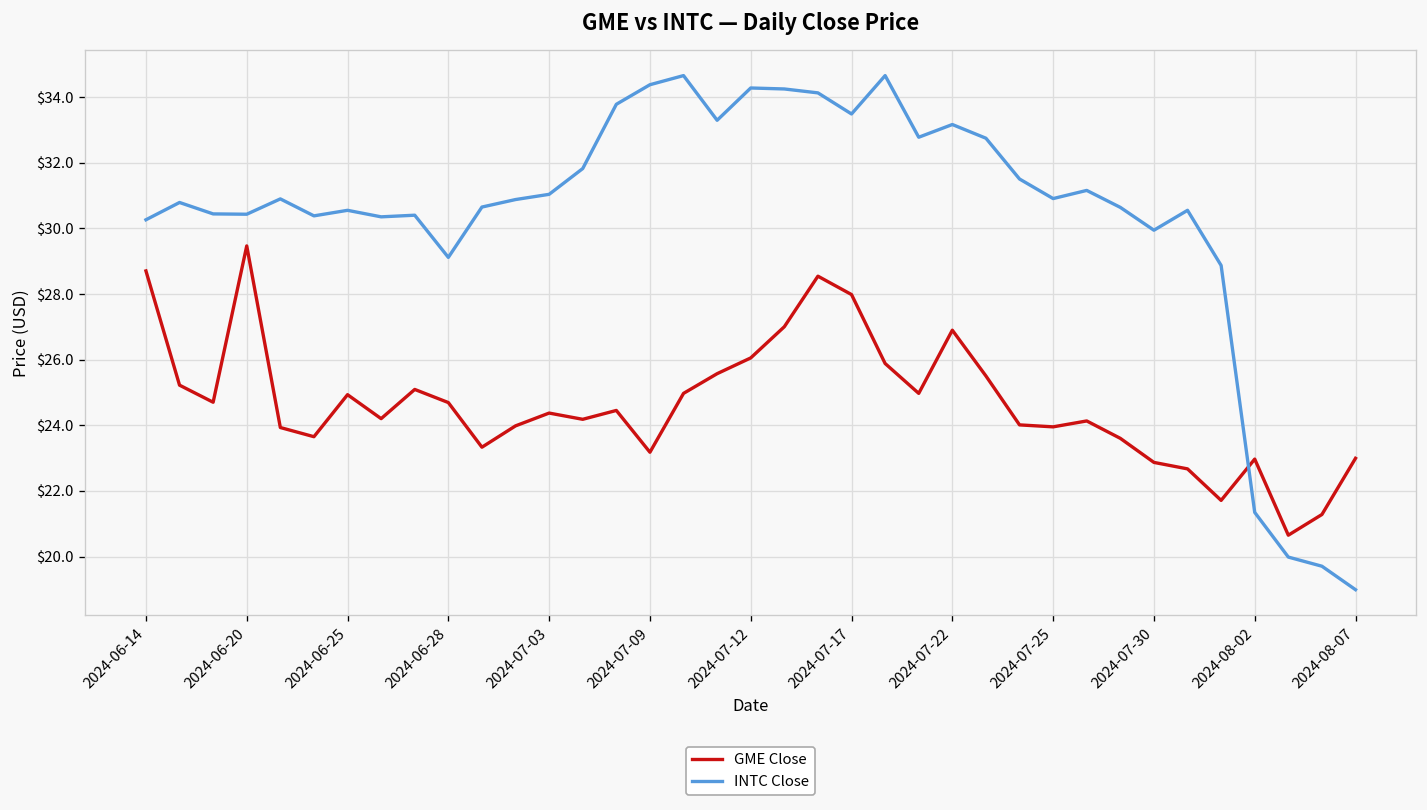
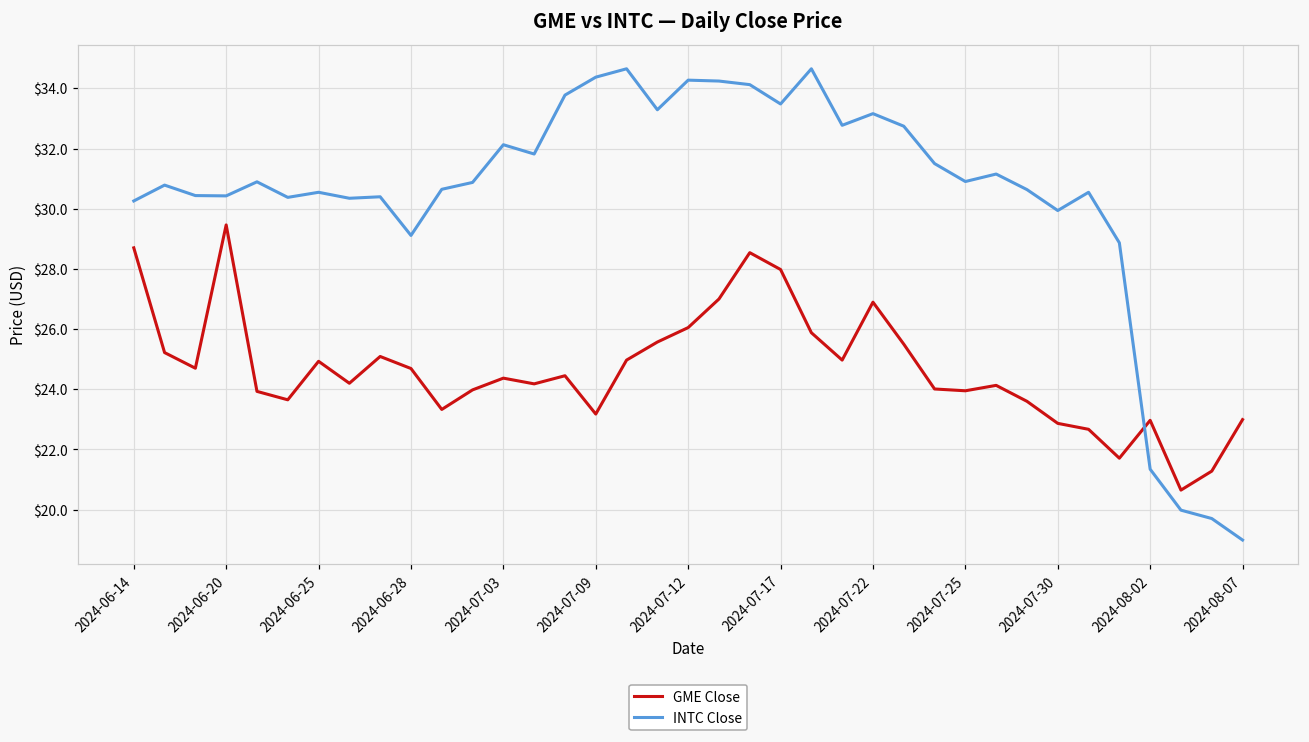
  {
    "GME Close": {
      "2024-06-14": "$28.7",
      "2024-06-20": "$29.5",
      "2024-06-25": "$24.9",
      "2024-06-28": "$24.7",
      "2024-07-03": "$24.4",
      "2024-07-09": "$23.2",
      "2024-07-12": "$26.0",
      "2024-07-17": "$28.0",
      "2024-07-22": "$26.9",
      "2024-07-25": "$24.0",
      "2024-07-30": "$22.9",
      "2024-08-02": "$23.0",
      "2024-08-07": "$23.0"
    },
    "INTC Close": {
      "2024-06-14": "$30.3",
      "2024-06-20": "$30.4",
      "2024-06-25": "$30.5",
      "2024-06-28": "$29.1",
-     "2024-07-03": "$31.0",
+     "2024-07-03": "$32.1",
      "2024-07-09": "$34.4",
      "2024-07-12": "$34.3",
      "2024-07-17": "$33.5",
      "2024-07-22": "$33.2",
      "2024-07-25": "$30.9",
      "2024-07-30": "$29.9",
      "2024-08-02": "$21.3",
      "2024-08-07": "$19.0"
    }
  }
